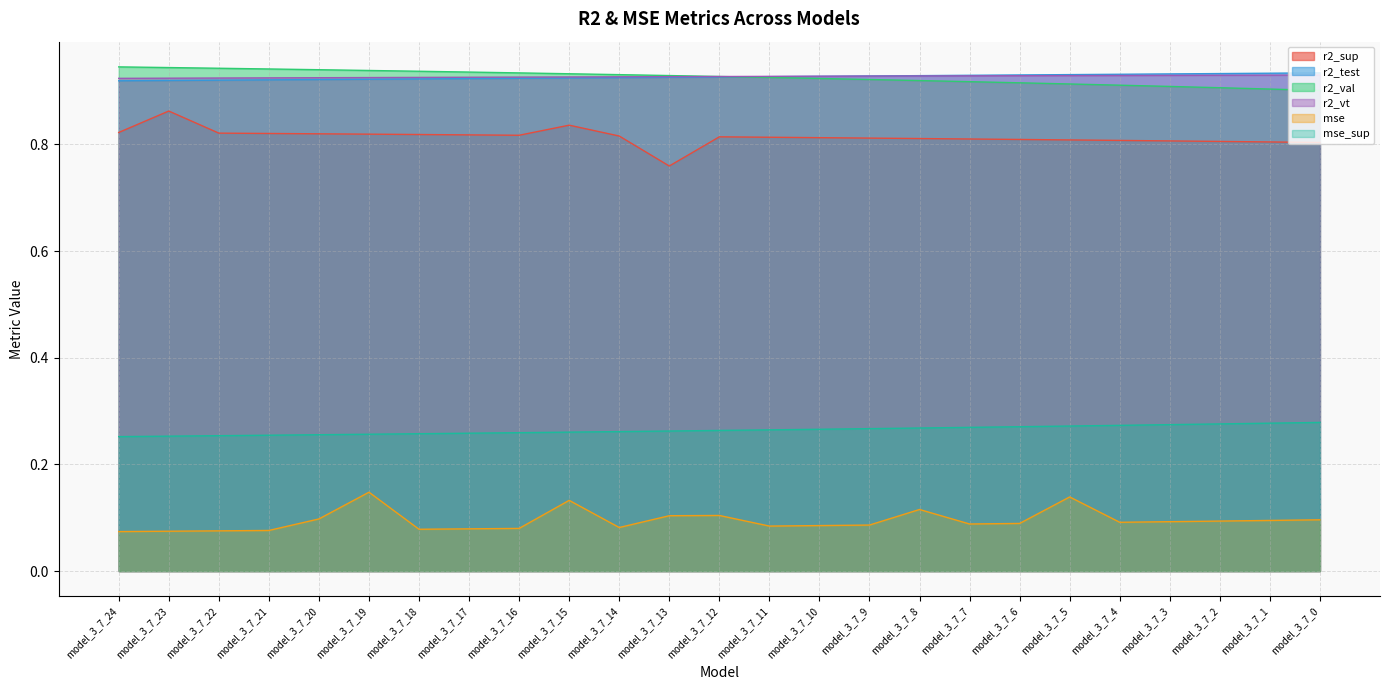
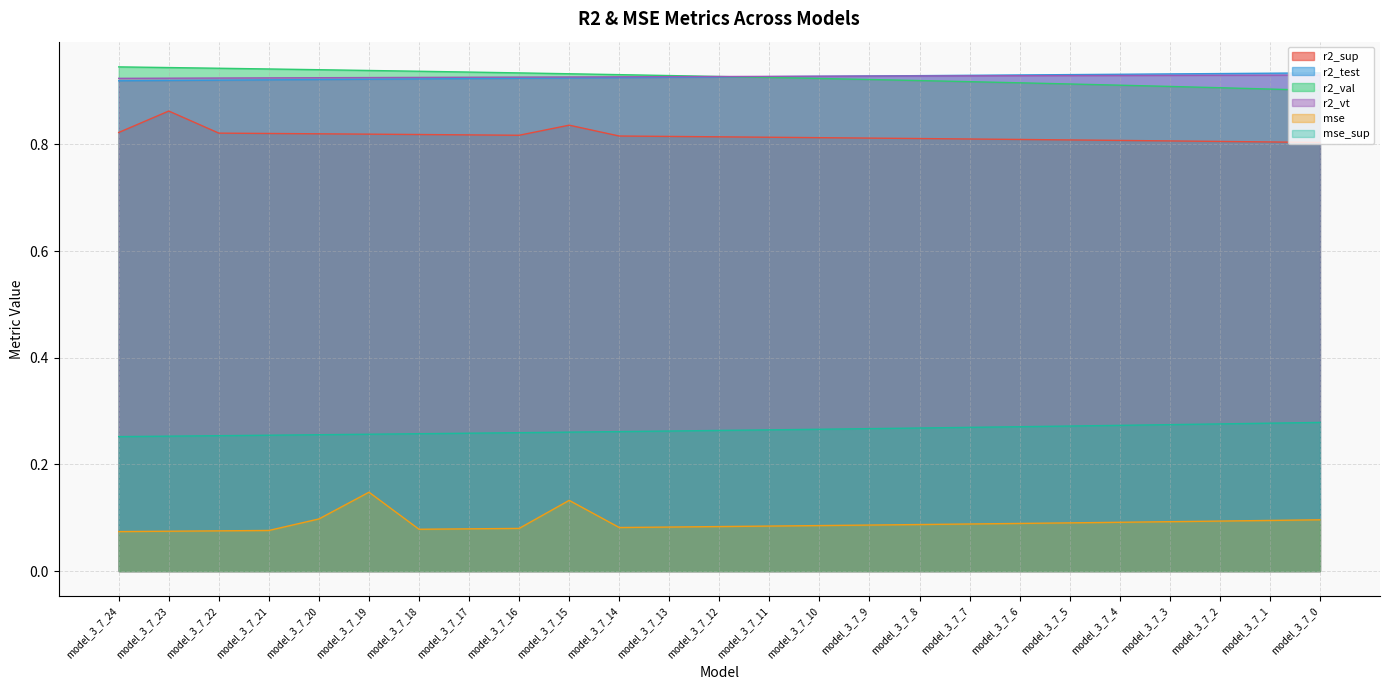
  {
    "r2_sup": {
      "model_3_7_24": 0.82,
      "model_3_7_23": 0.86,
      "model_3_7_22": 0.82,
      "model_3_7_21": 0.82,
      "model_3_7_20": 0.82,
      "model_3_7_19": 0.82,
      "model_3_7_18": 0.82,
      "model_3_7_17": 0.82,
      "model_3_7_16": 0.82,
      "model_3_7_15": 0.84,
      "model_3_7_14": 0.82,
-     "model_3_7_13": 0.76,
+     "model_3_7_13": 0.81,
      "model_3_7_12": 0.81,
      "model_3_7_11": 0.81,
      "model_3_7_10": 0.81,
      "model_3_7_9": 0.81,
      "model_3_7_8": 0.81,
      "model_3_7_7": 0.81,
      "model_3_7_6": 0.81,
      "model_3_7_5": 0.81,
      "model_3_7_4": 0.81,
      "model_3_7_3": 0.81,
      "model_3_7_2": 0.81,
      "model_3_7_1": 0.80
    },
    "mse": {
      "model_3_7_24": 0.07,
      "model_3_7_23": 0.07,
      "model_3_7_22": 0.08,
      "model_3_7_21": 0.08,
      "model_3_7_20": 0.10,
      "model_3_7_19": 0.15,
      "model_3_7_18": 0.08,
      "model_3_7_17": 0.08,
      "model_3_7_16": 0.08,
      "model_3_7_15": 0.13,
      "model_3_7_14": 0.08,
-     "model_3_7_13": 0.10,
-     "model_3_7_12": 0.10,
+     "model_3_7_13": 0.08,
+     "model_3_7_12": 0.08,
      "model_3_7_11": 0.08,
      "model_3_7_10": 0.09,
      "model_3_7_9": 0.09,
-     "model_3_7_8": 0.12,
+     "model_3_7_8": 0.09,
      "model_3_7_7": 0.09,
      "model_3_7_6": 0.09,
-     "model_3_7_5": 0.14,
+     "model_3_7_5": 0.09,
      "model_3_7_4": 0.09,
      "model_3_7_3": 0.09,
      "model_3_7_2": 0.09,
      "model_3_7_1": 0.09,
      "model_3_7_0": 0.10
    }
  }
